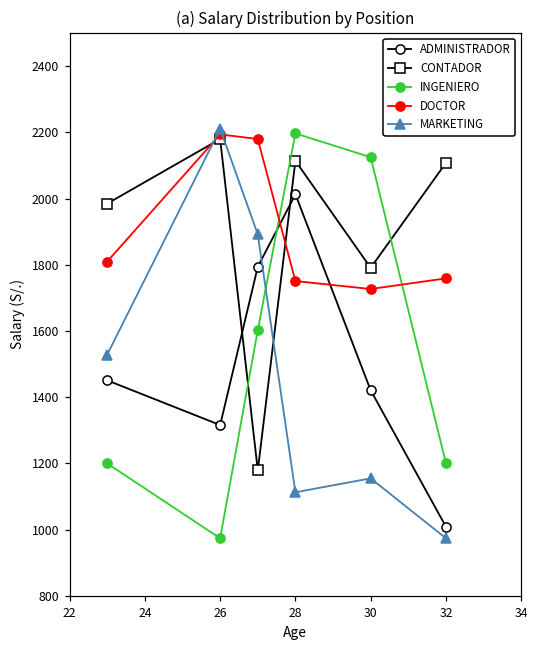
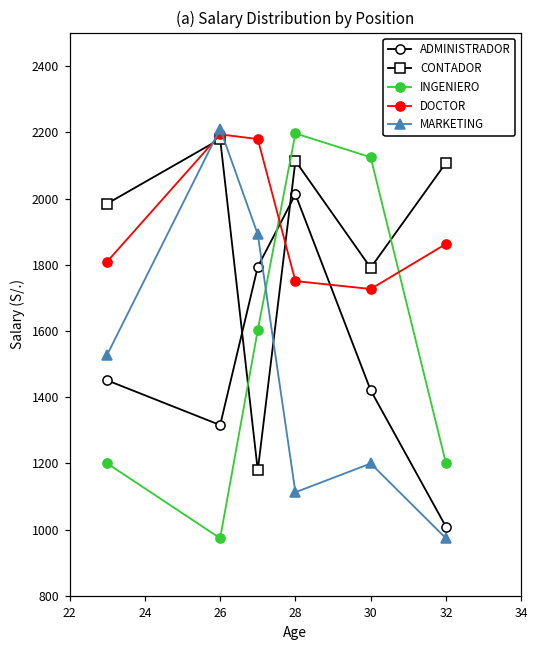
  {
    "INGENIERO": {
      "26": 970,
      "28": 2200,
      "30": 2130,
      "32": 1200
    },
    "DOCTOR": {
      "26": 2190,
      "28": 1750,
      "30": 1730,
-     "32": 1760
+     "32": 1860
    },
    "MARKETING": {
      "26": 2210,
      "28": 1110,
-     "30": 1160,
+     "30": 1200,
      "32": 970
    }
  }
